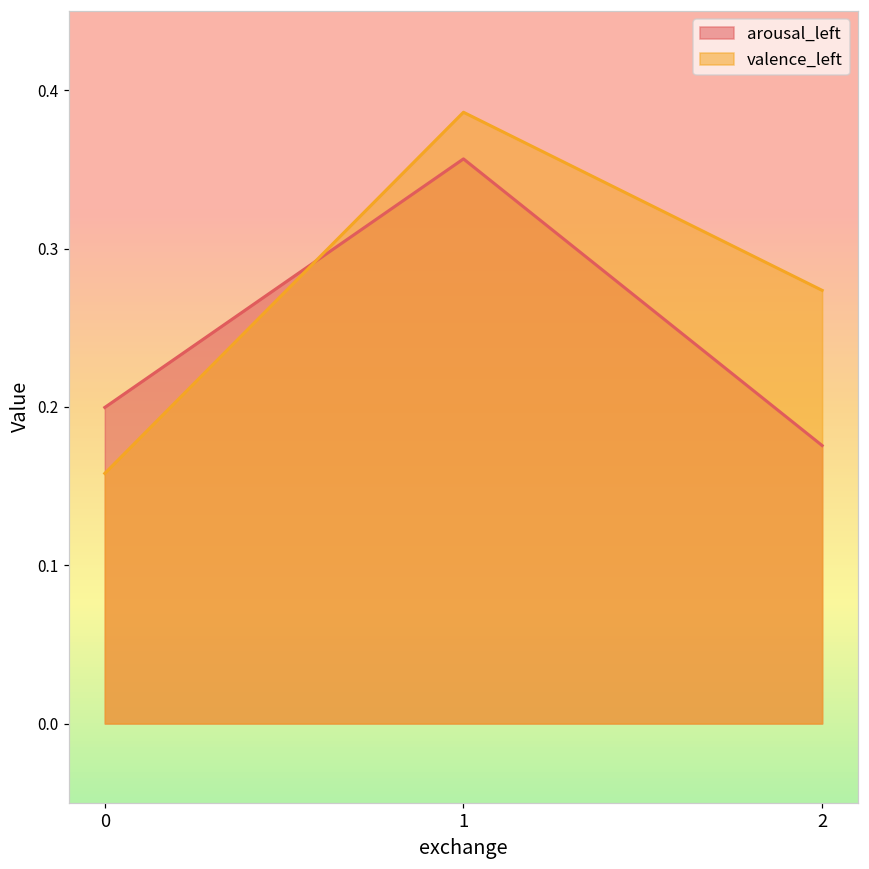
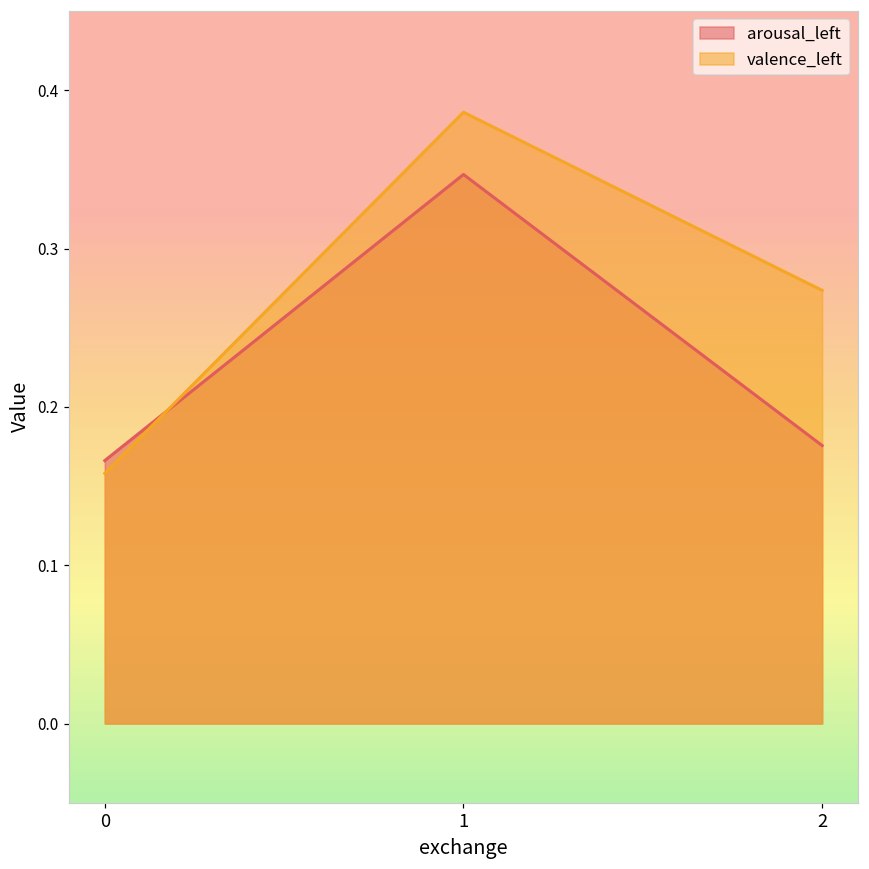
  {
    "arousal_left": {
-     "0": 0.200,
-     "1": 0.357,
+     "0": 0.166,
+     "1": 0.347,
      "2": 0.176
    },
    "valence_left": {
      "0": 0.158,
      "1": 0.386,
      "2": 0.274
    }
  }
